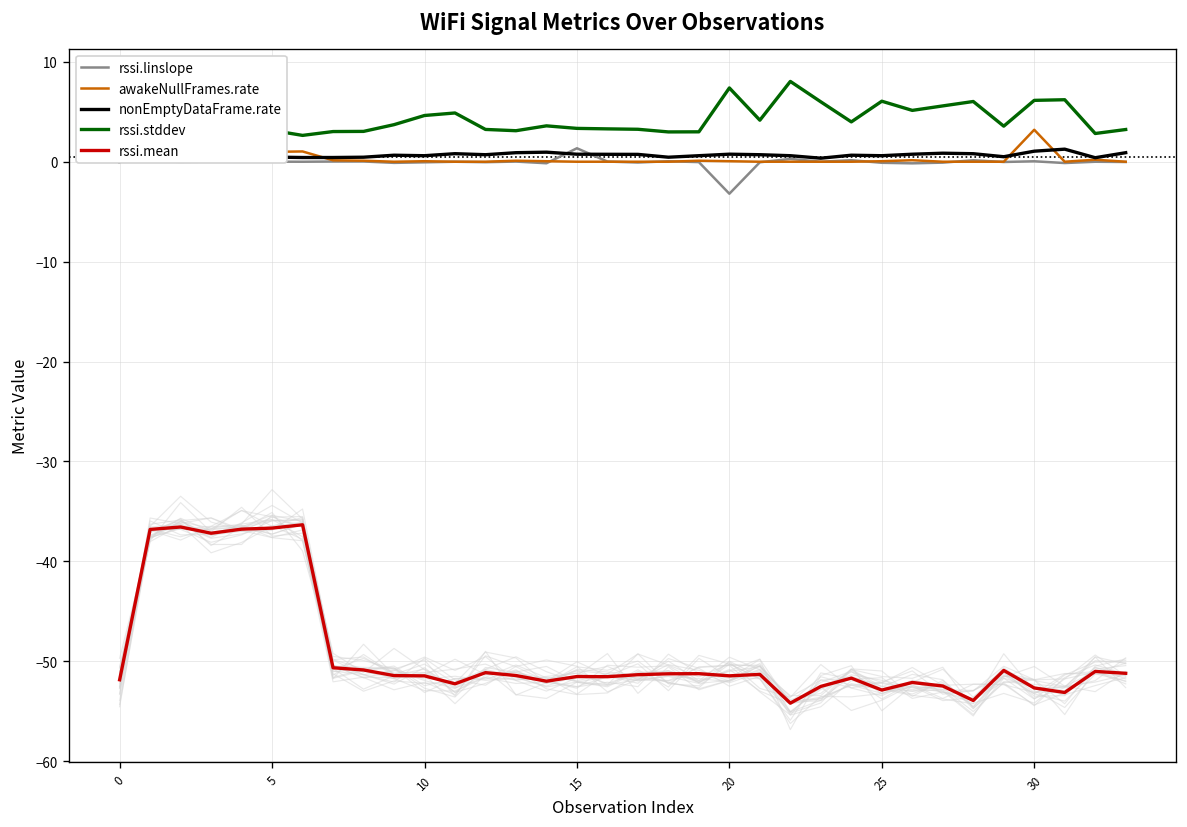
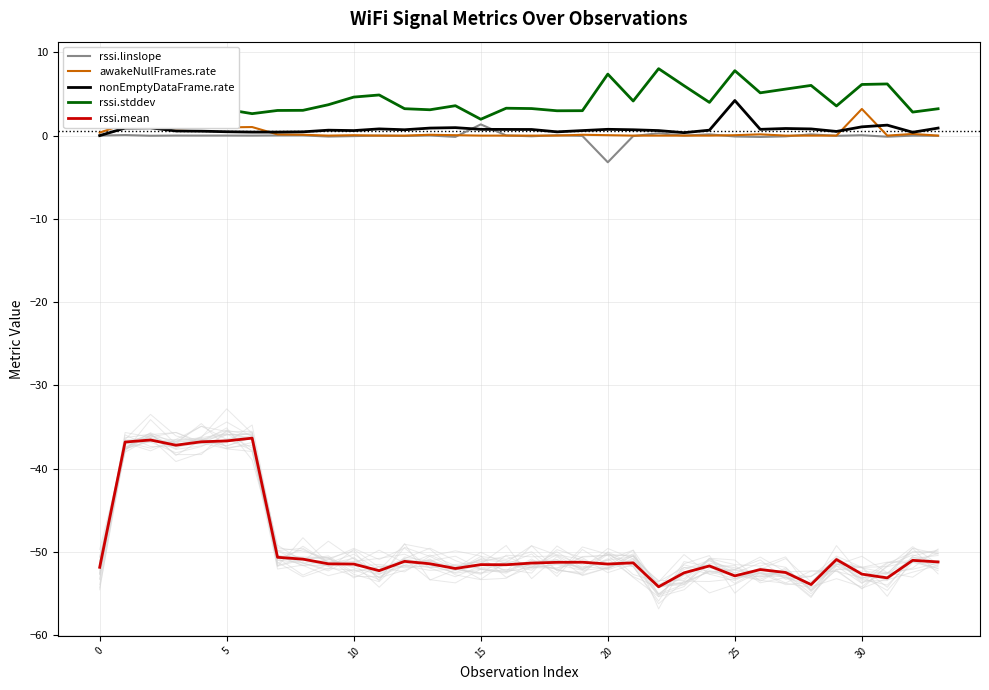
  {
    "rssi.linslope": {
      "5": 0,
      "15": 1,
      "20": -3,
      "30": 0
    },
    "awakeNullFrames.rate": {
      "0": 0,
      "15": 0,
      "20": 0,
      "30": 3
    },
    "nonEmptyDataFrame.rate": {
      "5": 0,
      "10": 1,
      "15": 1,
      "20": 1,
-     "25": 1,
+     "25": 4,
      "30": 1
    },
    "rssi.stddev": {
      "10": 5,
-     "15": 3,
+     "15": 2,
      "20": 7,
-     "25": 6,
+     "25": 8,
      "30": 6
    }
  }
